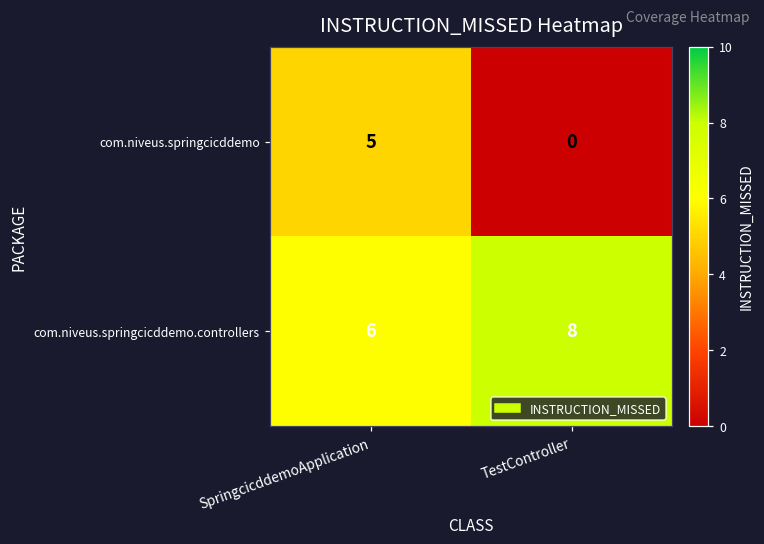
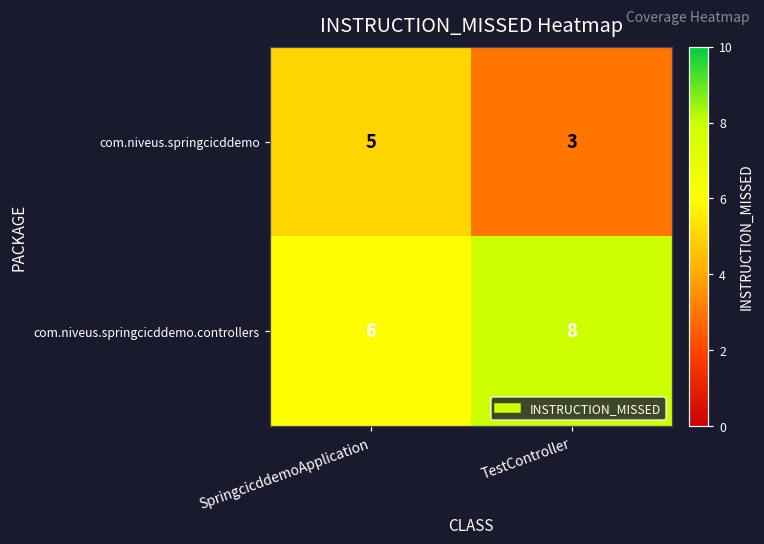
  {
    "com.niveus.springcicddemo": {
      "SpringcicddemoApplication": 5,
-     "TestController": 0
+     "TestController": 3
    },
    "com.niveus.springcicddemo.controllers": {
      "SpringcicddemoApplication": 6,
      "TestController": 8
    }
  }
